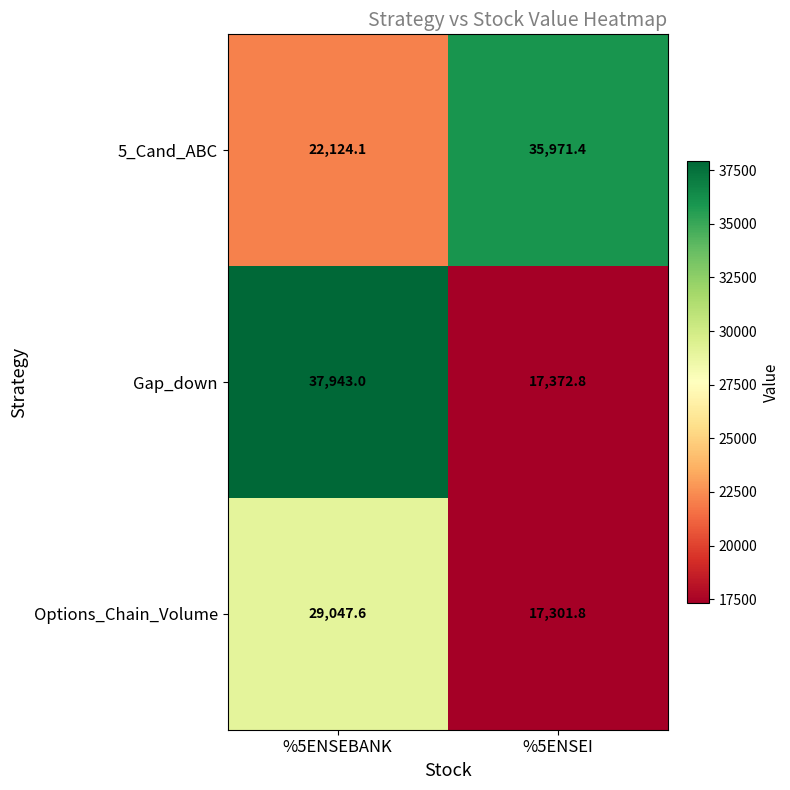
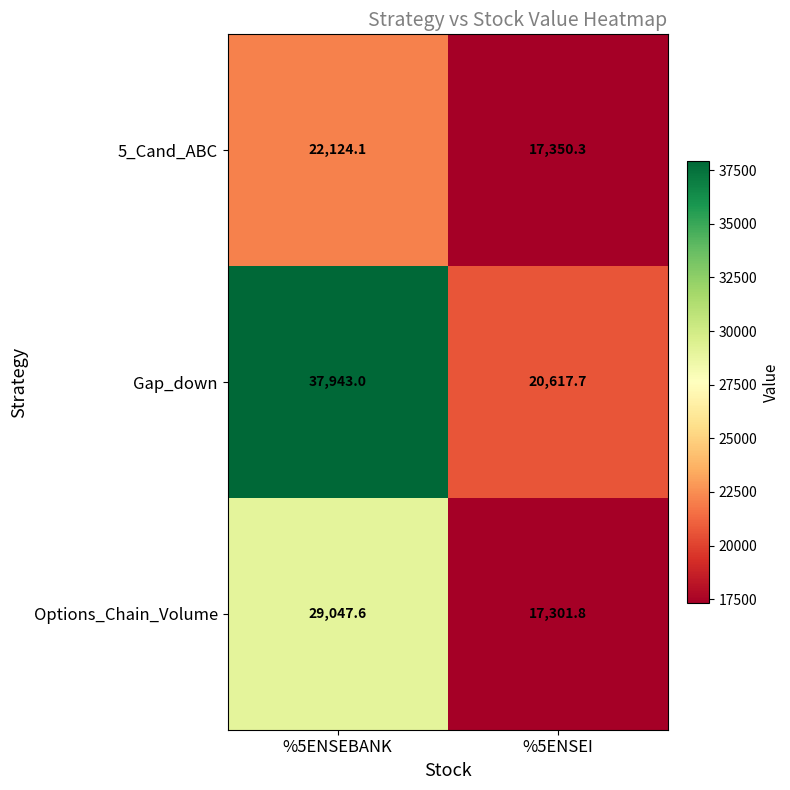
  {
    "5_Cand_ABC": {
      "%5ENSEBANK": "22,124.1",
-     "%5ENSEI": "35,971.4"
+     "%5ENSEI": "17,350.3"
    },
    "Gap_down": {
      "%5ENSEBANK": "37,943.0",
-     "%5ENSEI": "17,372.8"
+     "%5ENSEI": "20,617.7"
    },
    "Options_Chain_Volume": {
      "%5ENSEBANK": "29,047.6",
      "%5ENSEI": "17,301.8"
    }
  }
